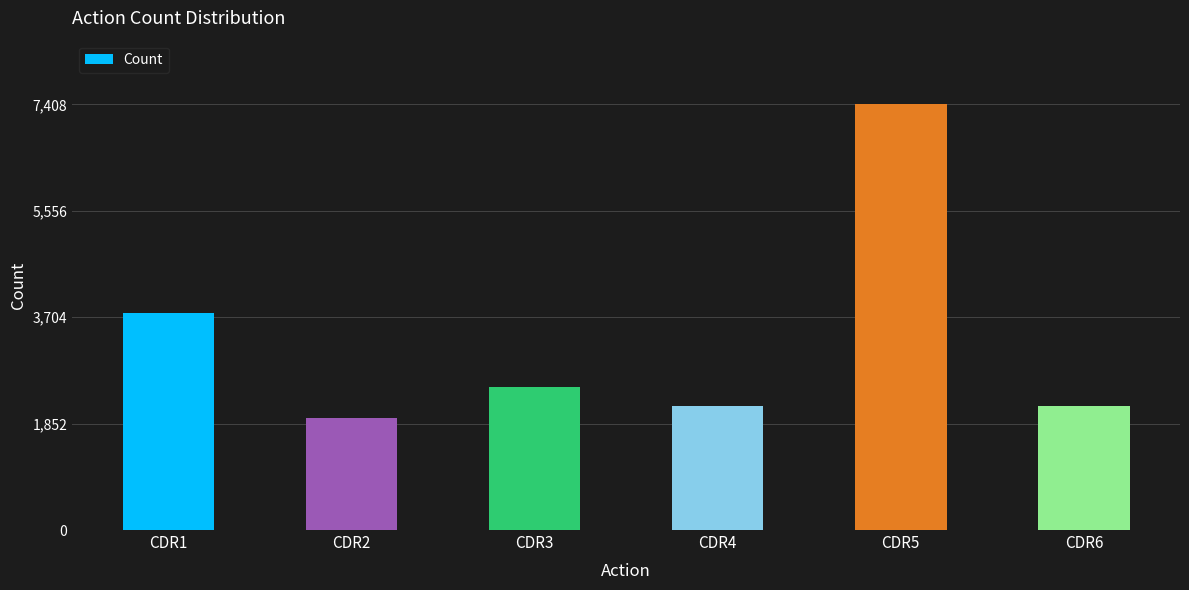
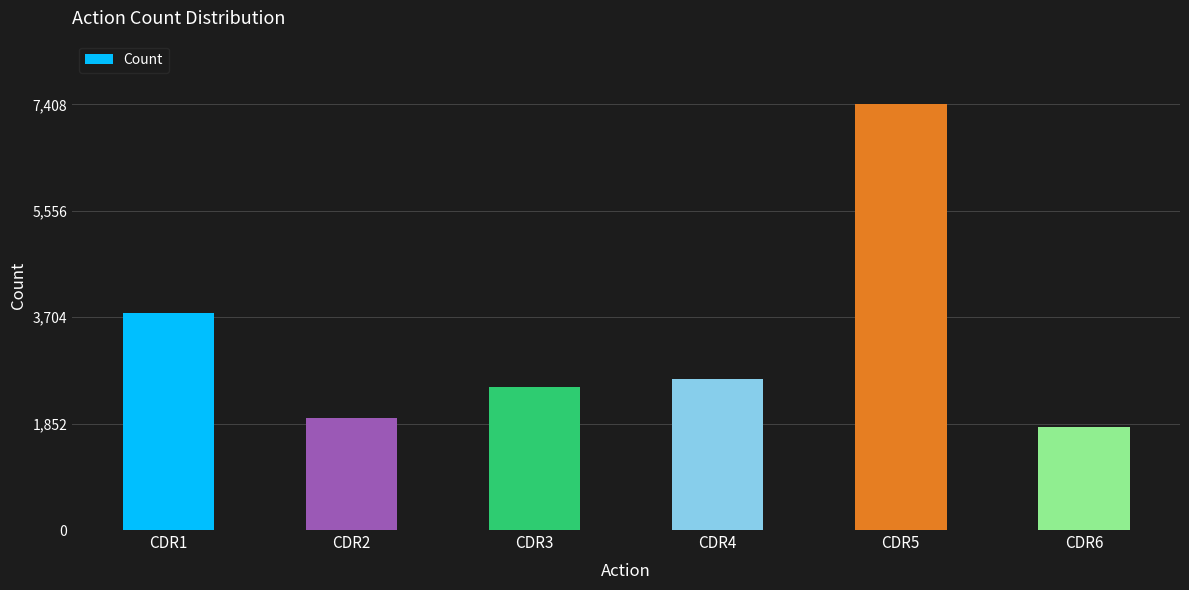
  {
    "CDR1": "3,800",
    "CDR2": "1,900",
    "CDR3": "2,500",
-   "CDR4": "2,200",
+   "CDR4": "2,600",
    "CDR5": "7,400",
-   "CDR6": "2,200"
+   "CDR6": "1,800"
  }
